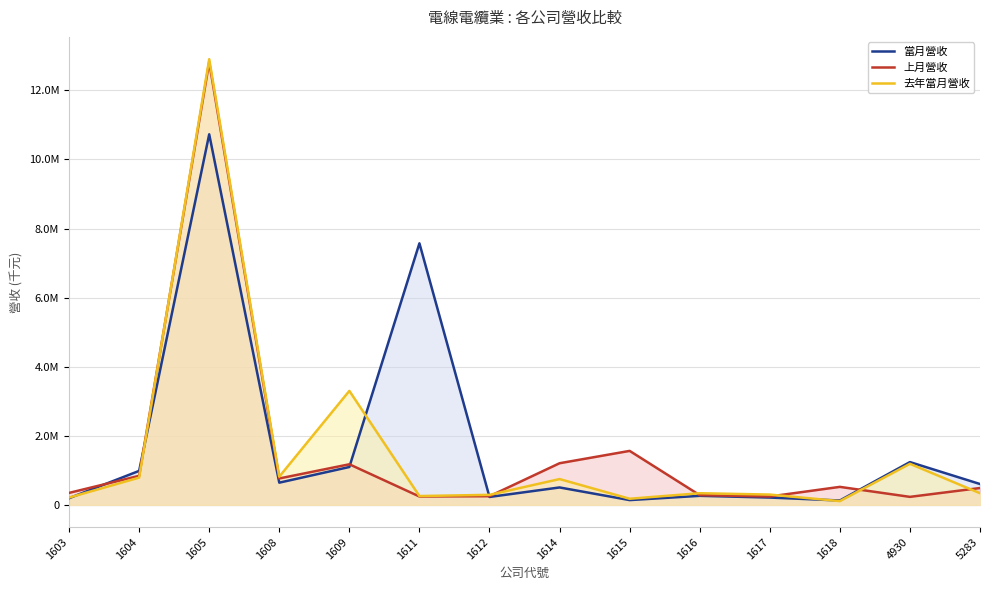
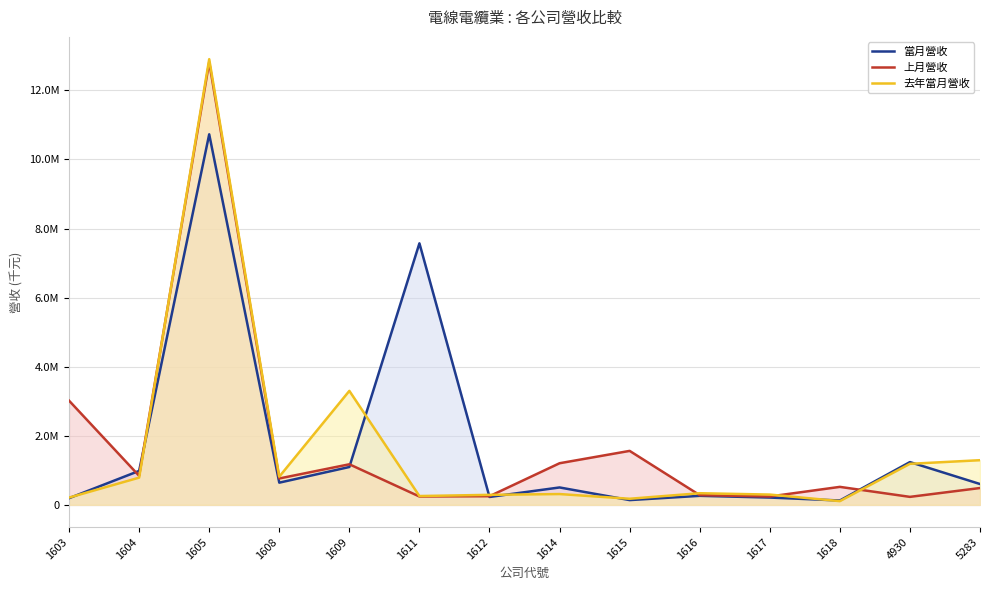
  {
    "當月營收": {
      "1604": 1000000,
      "1605": 10700000,
      "1608": 600000,
      "1609": 1100000,
      "1611": 7600000,
      "1614": 500000,
      "5283": 600000
    },
    "上月營收": {
-     "1603": 300000,
+     "1603": 3000000,
      "1605": 12800000,
      "1609": 1200000,
      "1614": 1200000,
      "1615": 1600000,
      "1618": 500000,
      "4930": 200000,
      "5283": 500000
    },
    "去年當月營收": {
      "1605": 12900000,
      "1609": 3300000,
-     "1614": 700000,
-     "5283": 300000
+     "1614": 300000,
+     "5283": 1300000
    }
  }
